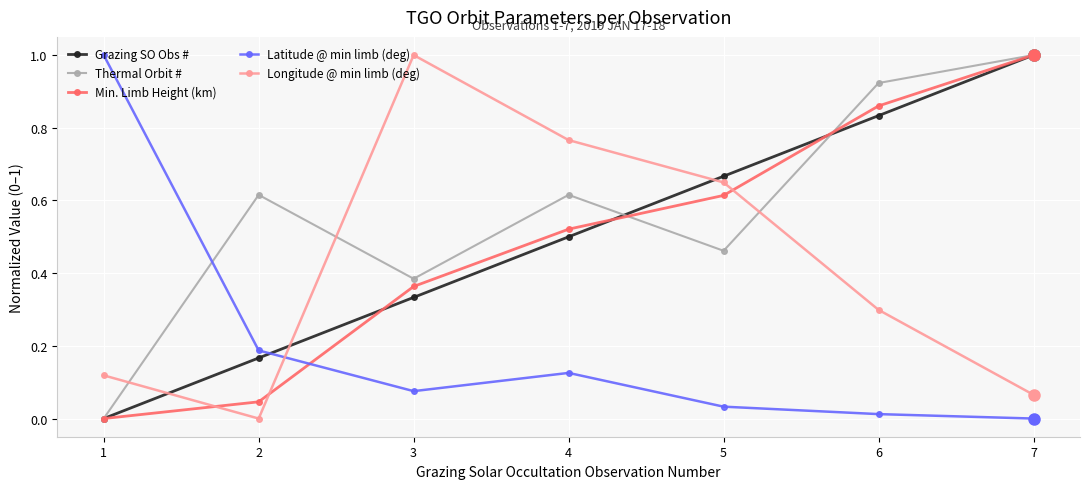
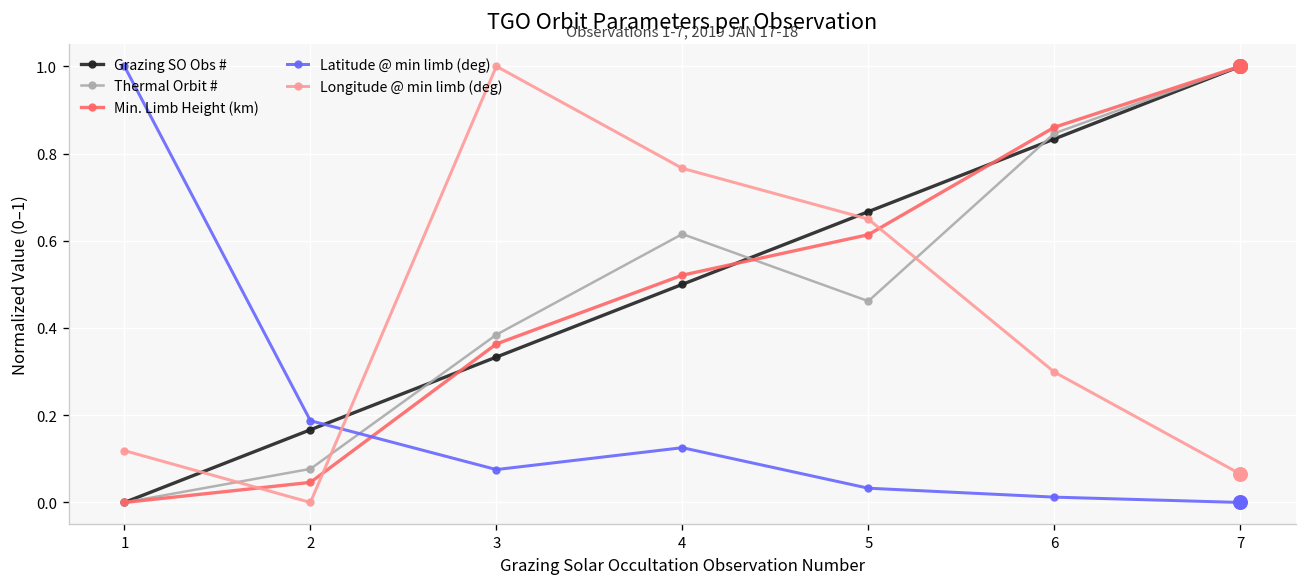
  {
    "Thermal Orbit #": {
-     "2": 0.62,
+     "2": 0.08,
      "3": 0.38,
      "4": 0.62,
      "5": 0.46,
-     "6": 0.92
+     "6": 0.85
    },
    "Min. Limb Height (km)": {
      "2": 0.05,
      "3": 0.36,
      "4": 0.52,
      "5": 0.61,
      "6": 0.86
    }
  }
